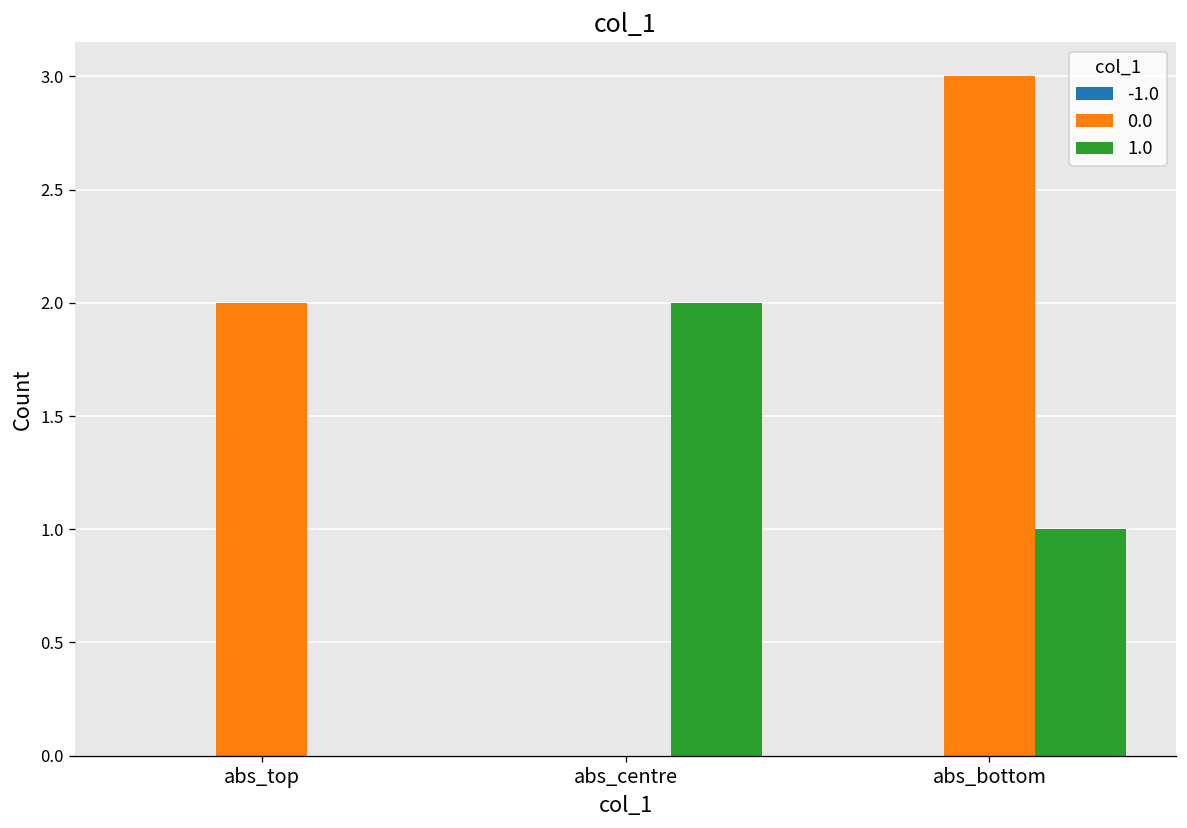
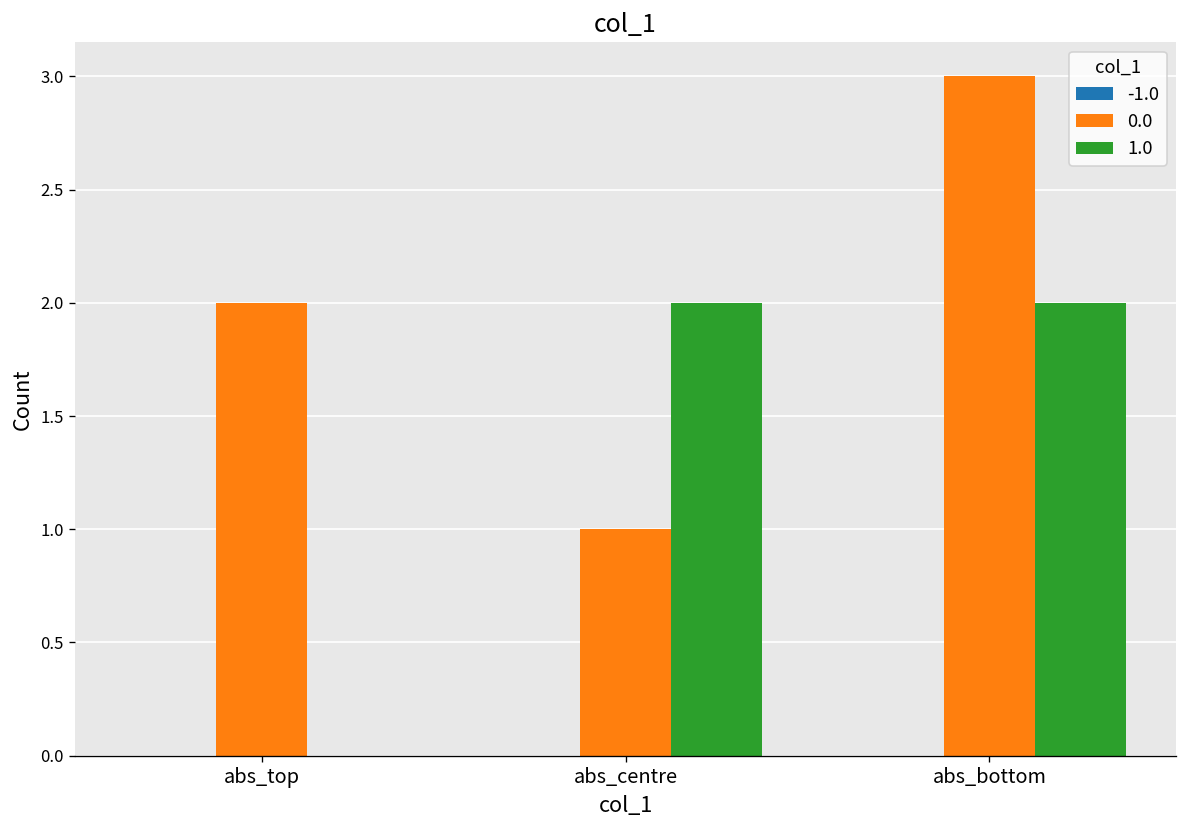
  {
    "-1.0": {
      "abs_top": 0,
      "abs_centre": 0,
      "abs_bottom": 0
    },
    "0.0": {
      "abs_top": 2,
-     "abs_centre": 0,
+     "abs_centre": 1,
      "abs_bottom": 3
    },
    "1.0": {
      "abs_top": 0,
      "abs_centre": 2,
-     "abs_bottom": 1
+     "abs_bottom": 2
    }
  }
